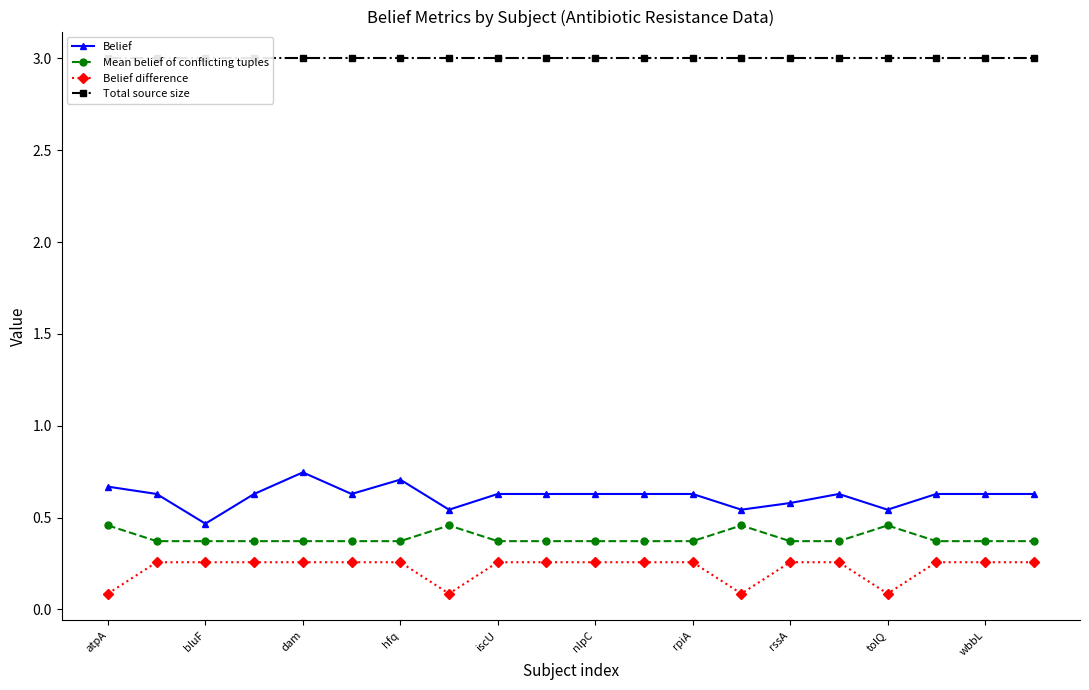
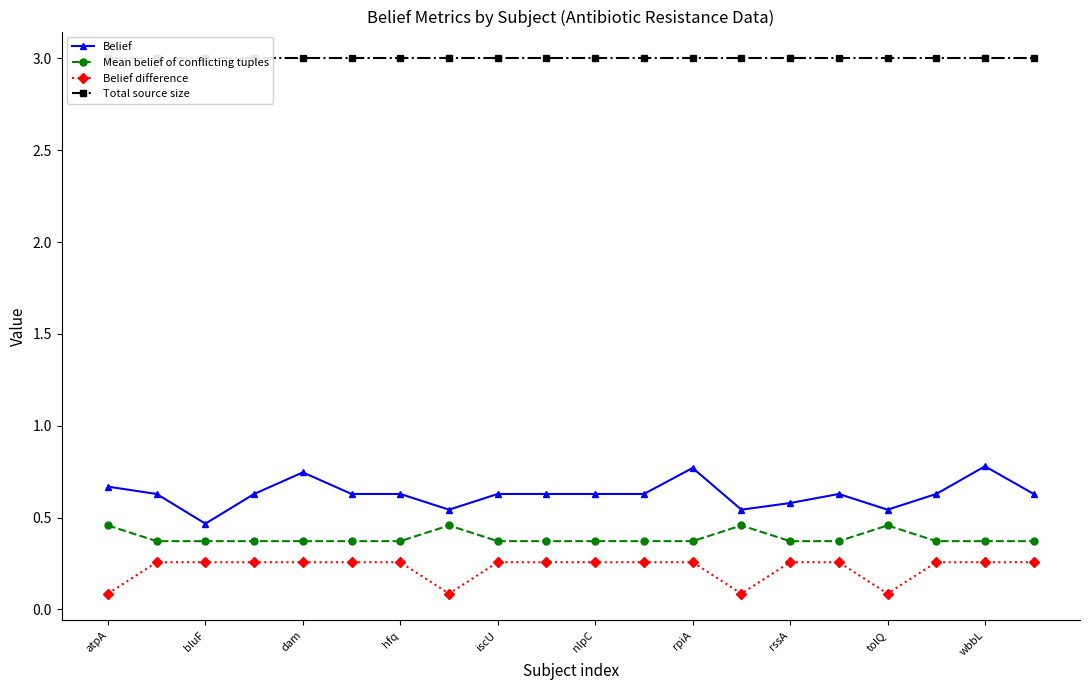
  {
    "Belief": {
      "atpA": 0.67,
      "bluF": 0.47,
      "dam": 0.75,
-     "hfq": 0.71,
+     "hfq": 0.63,
      "iscU": 0.63,
      "nlpC": 0.63,
-     "rpiA": 0.63,
+     "rpiA": 0.77,
      "rssA": 0.58,
      "tolQ": 0.54,
-     "wbbL": 0.63
+     "wbbL": 0.78
    },
    "Mean belief of conflicting tuples": {
      "atpA": 0.46,
      "bluF": 0.37,
      "dam": 0.37,
      "hfq": 0.37,
      "iscU": 0.37,
      "nlpC": 0.37,
      "rpiA": 0.37,
      "rssA": 0.37,
      "tolQ": 0.46,
      "wbbL": 0.37
    },
    "Belief difference": {
      "atpA": 0.09,
      "bluF": 0.26,
      "dam": 0.26,
      "hfq": 0.26,
      "iscU": 0.26,
      "nlpC": 0.26,
      "rpiA": 0.26,
      "rssA": 0.26,
      "tolQ": 0.09,
      "wbbL": 0.26
    },
    "Total source size": {
      "dam": 3.00,
      "hfq": 3.00,
      "iscU": 3.00,
      "nlpC": 3.00,
      "rpiA": 3.00,
      "rssA": 3.00,
      "tolQ": 3.00,
      "wbbL": 3.00
    }
  }
